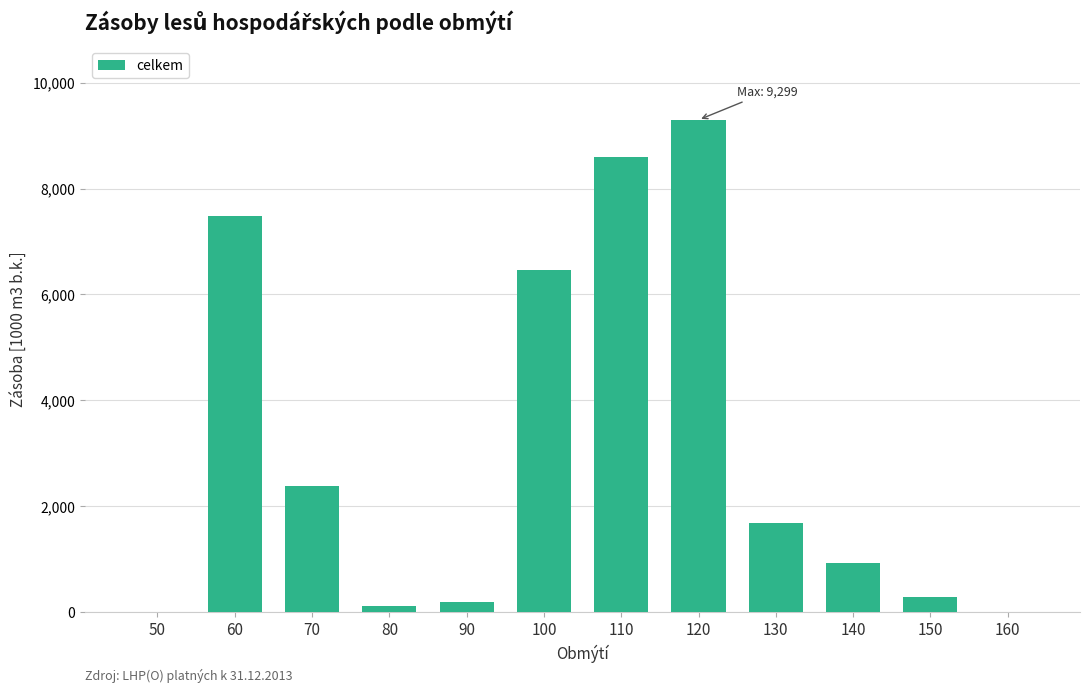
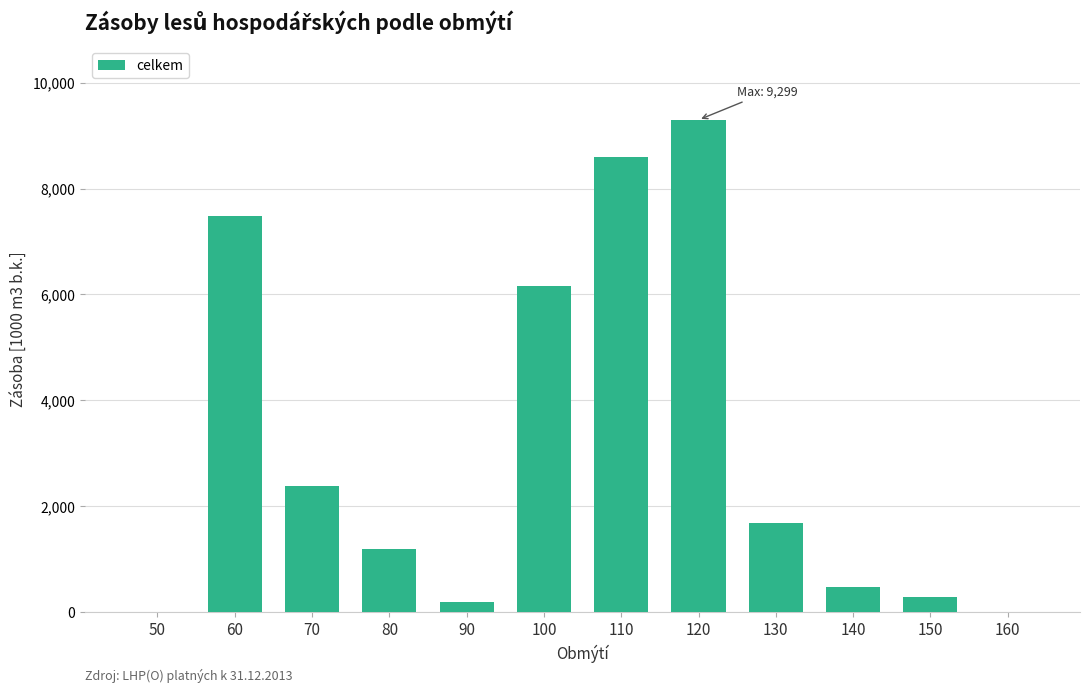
  {
    "60": "7,500",
    "70": "2,400",
-   "80": "100",
+   "80": "1,200",
    "90": "200",
-   "100": "6,500",
+   "100": "6,200",
    "110": "8,600",
    "130": "1,700",
-   "140": "900",
+   "140": "500",
    "150": "300"
  }
